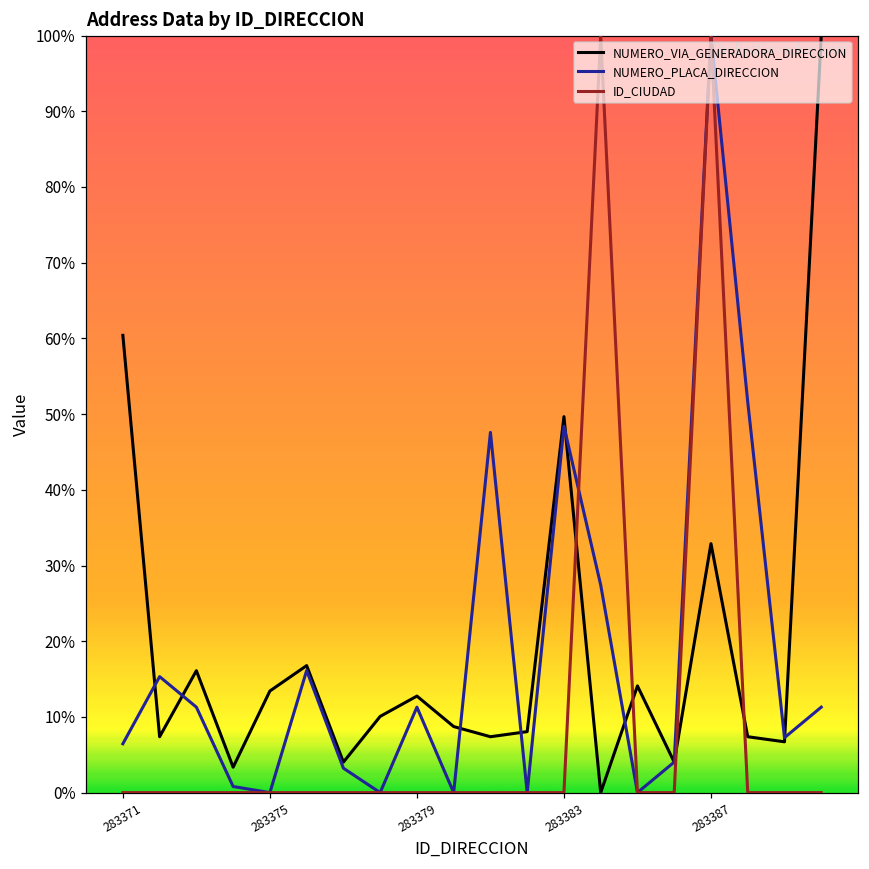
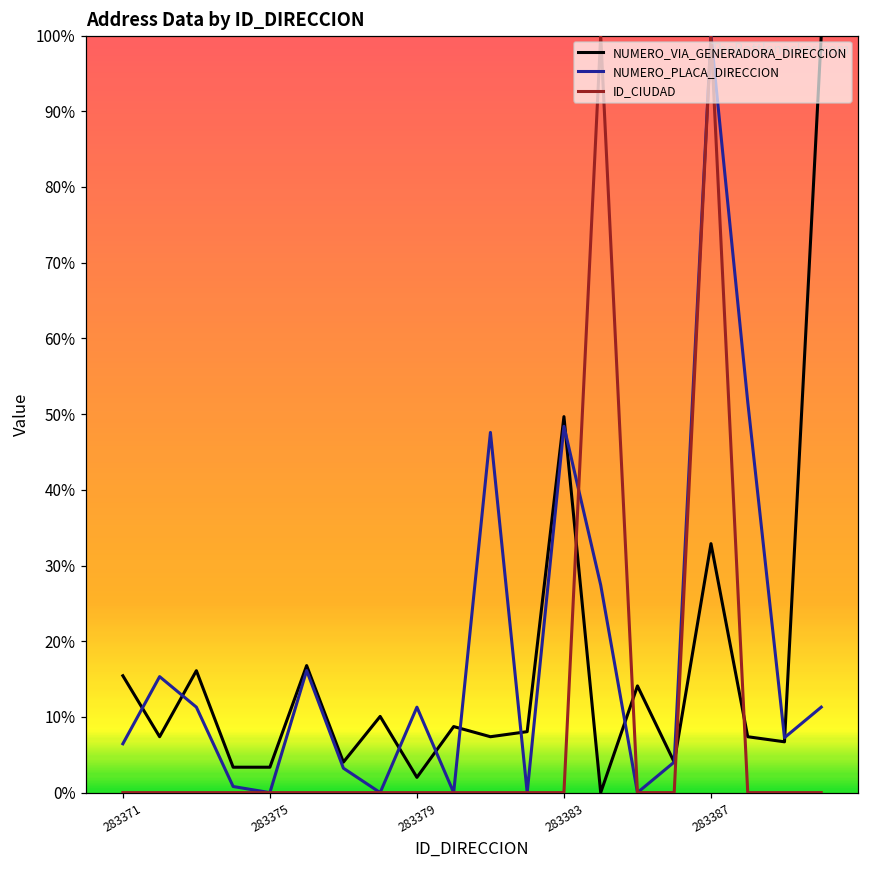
  {
    "NUMERO_VIA_GENERADORA_DIRECCION": {
-     "283371": "60%",
-     "283375": "13%",
-     "283379": "13%",
+     "283371": "15%",
+     "283375": "3%",
+     "283379": "2%",
      "283383": "50%",
      "283387": "33%"
    },
    "NUMERO_PLACA_DIRECCION": {
      "283371": "6%",
      "283379": "11%",
      "283383": "48%"
    },
    "ID_CIUDAD": {
      "283371": "0%",
      "283379": "0%",
      "283383": "0%"
    }
  }
